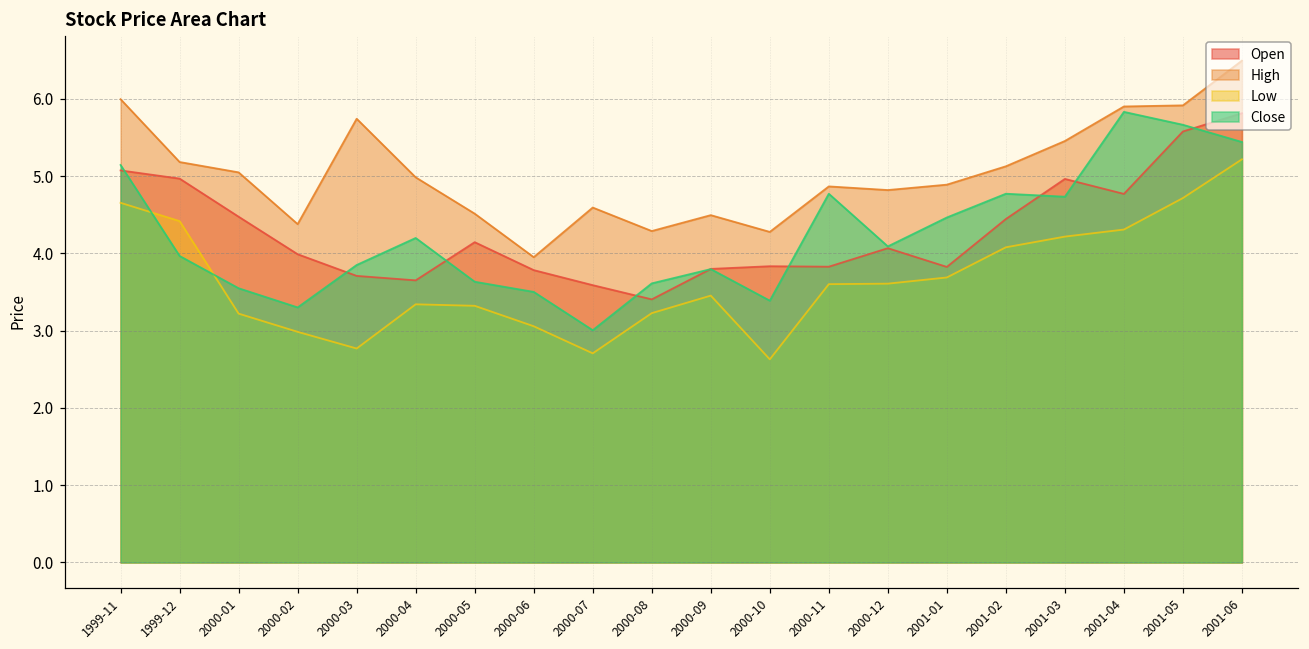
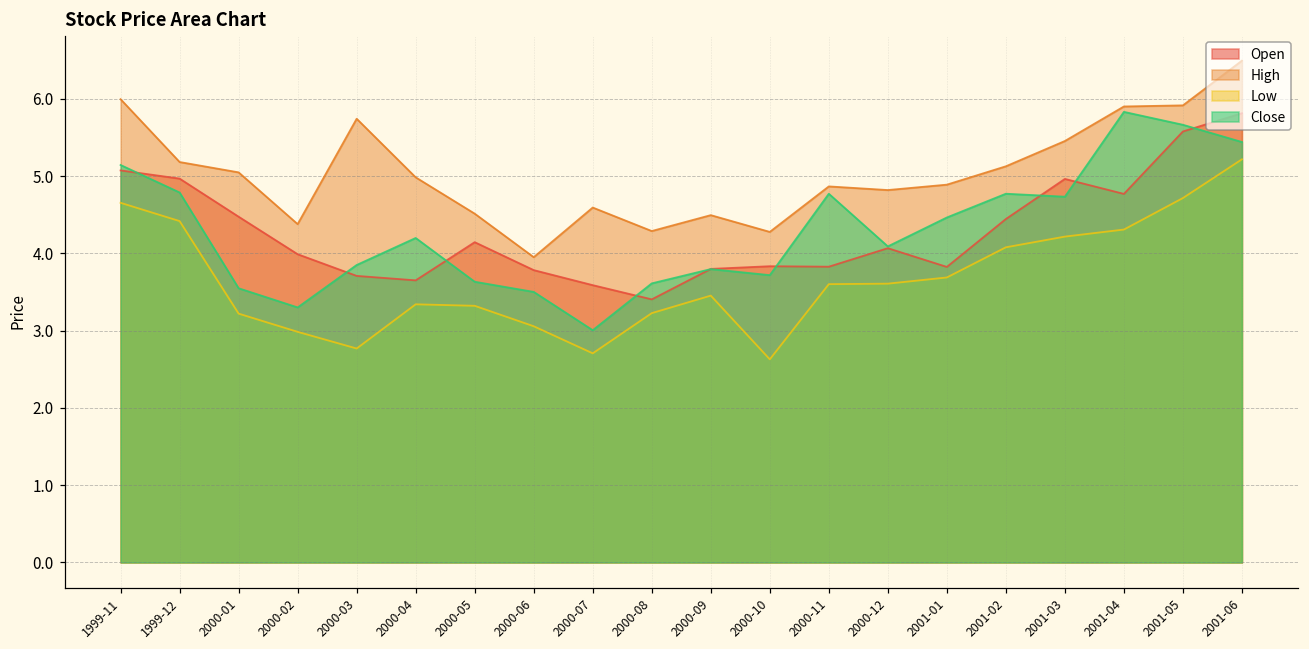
  {
    "Close": {
      "1999-11": 5.1,
-     "1999-12": 4.0,
+     "1999-12": 4.8,
      "2000-01": 3.5,
      "2000-02": 3.3,
      "2000-03": 3.9,
      "2000-04": 4.2,
      "2000-05": 3.6,
      "2000-06": 3.5,
      "2000-07": 3.0,
      "2000-08": 3.6,
-     "2000-10": 3.4,
+     "2000-10": 3.7,
      "2000-11": 4.8,
      "2001-01": 4.5,
      "2001-02": 4.8,
      "2001-03": 4.7,
      "2001-04": 5.8,
      "2001-05": 5.7,
      "2001-06": 5.4
    }
  }
